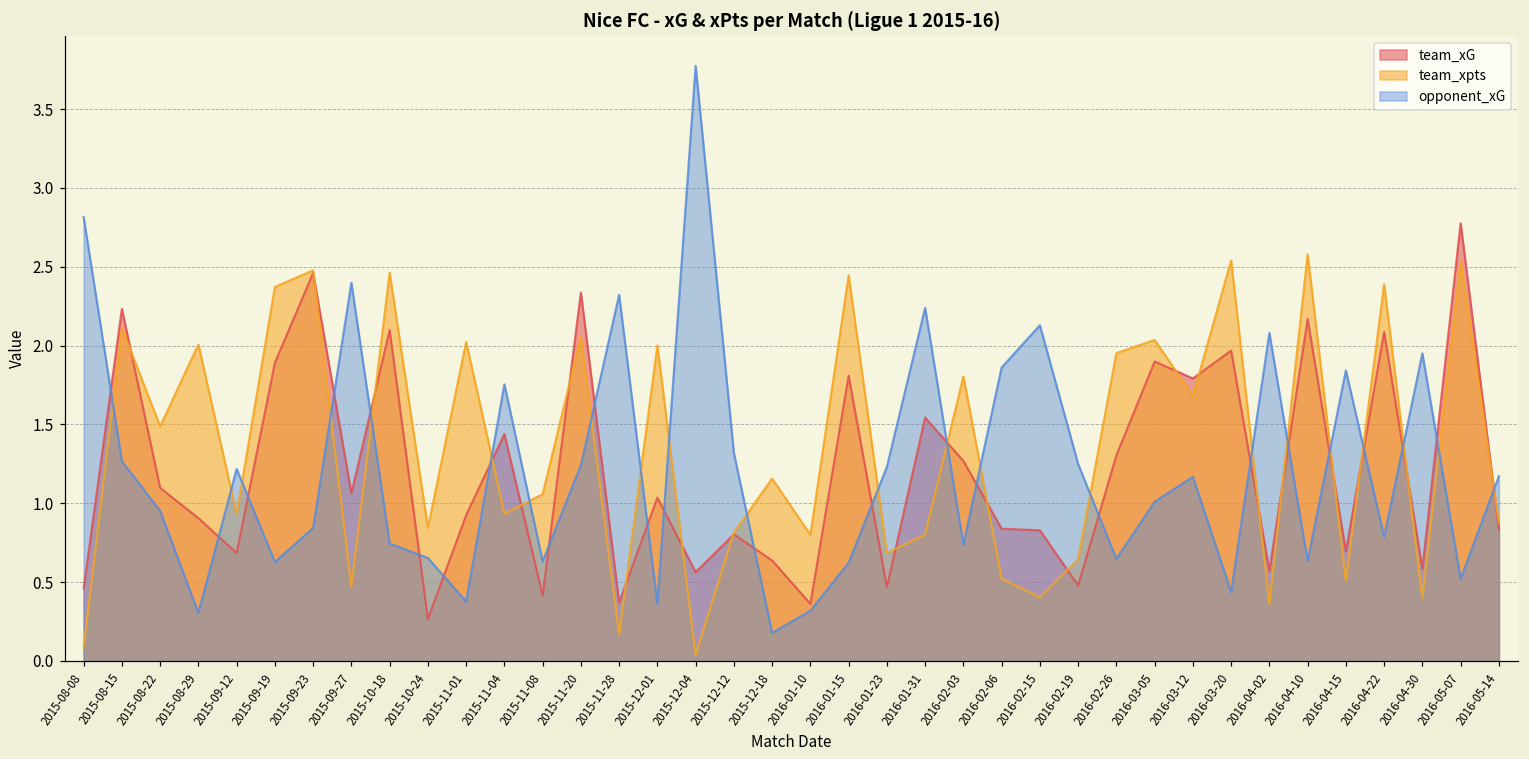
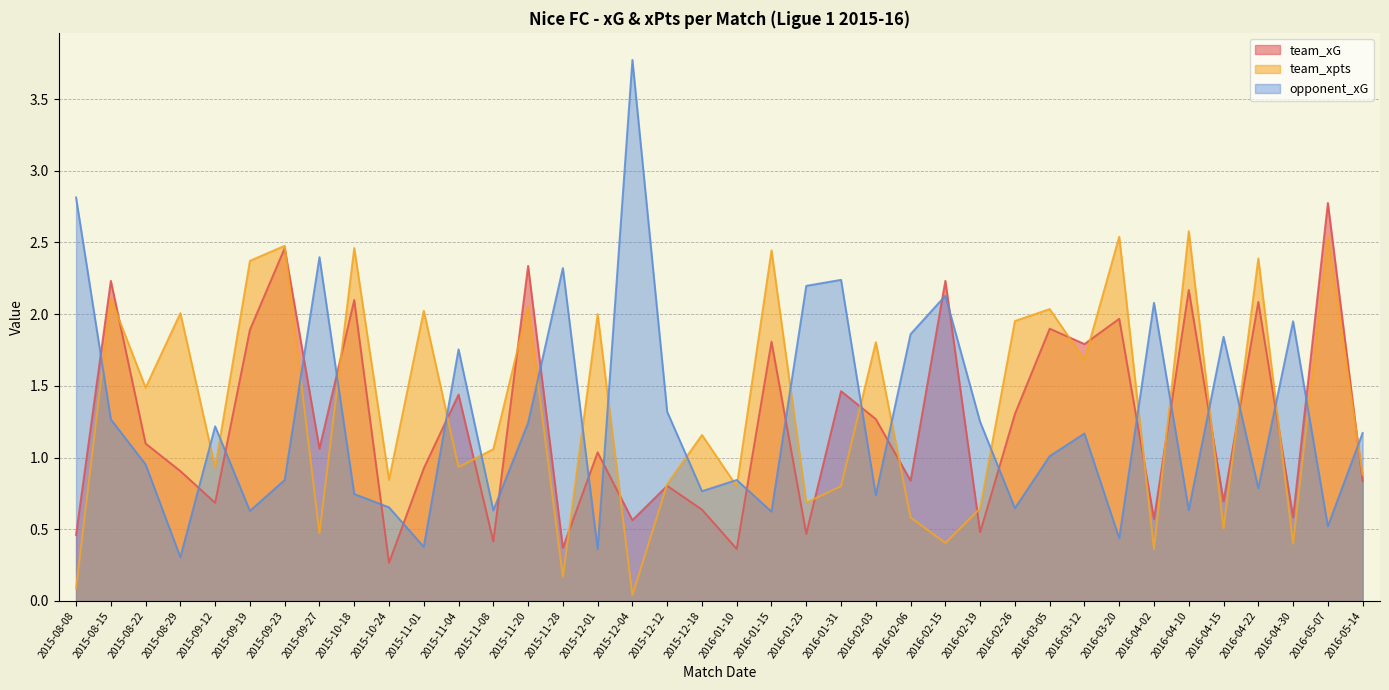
  {
    "team_xG": {
      "2015-08-08": 0.46,
      "2015-08-15": 2.23,
      "2015-08-22": 1.10,
      "2015-08-29": 0.91,
      "2015-09-12": 0.68,
      "2015-09-19": 1.89,
      "2015-09-27": 1.06,
      "2015-10-18": 2.10,
      "2015-10-24": 0.27,
      "2015-11-01": 0.92,
      "2015-11-04": 1.44,
      "2015-11-08": 0.41,
      "2015-11-20": 2.34,
      "2015-11-28": 0.37,
      "2015-12-01": 1.04,
      "2015-12-04": 0.56,
      "2015-12-18": 0.64,
      "2016-01-10": 0.36,
      "2016-01-15": 1.81,
      "2016-01-23": 0.47,
-     "2016-01-31": 1.54,
+     "2016-01-31": 1.46,
      "2016-02-03": 1.27,
      "2016-02-06": 0.84,
-     "2016-02-15": 0.83,
+     "2016-02-15": 2.23,
      "2016-02-19": 0.48,
      "2016-02-26": 1.30,
      "2016-03-05": 1.90,
      "2016-03-12": 1.79,
      "2016-03-20": 1.97,
      "2016-04-02": 0.57,
      "2016-04-10": 2.17,
      "2016-04-15": 0.69,
      "2016-04-22": 2.09,
      "2016-04-30": 0.58,
      "2016-05-07": 2.78,
      "2016-05-14": 0.84
    },
    "team_xpts": {
      "2015-08-08": 0.09,
      "2015-08-15": 2.11,
      "2015-08-22": 1.49,
      "2015-08-29": 2.01,
      "2015-09-12": 0.93,
      "2015-09-19": 2.37,
      "2015-09-27": 0.47,
      "2015-10-18": 2.46,
      "2015-10-24": 0.84,
      "2015-11-01": 2.02,
      "2015-11-04": 0.93,
      "2015-11-08": 1.06,
      "2015-11-20": 2.06,
      "2015-11-28": 0.17,
      "2015-12-01": 2.00,
      "2015-12-04": 0.04,
      "2015-12-18": 1.16,
      "2016-01-10": 0.80,
      "2016-01-15": 2.45,
      "2016-01-23": 0.69,
      "2016-01-31": 0.80,
      "2016-02-03": 1.80,
-     "2016-02-06": 0.52,
+     "2016-02-06": 0.58,
      "2016-02-15": 0.40,
      "2016-02-19": 0.65,
      "2016-02-26": 1.95,
      "2016-03-05": 2.04,
      "2016-03-12": 1.68,
      "2016-03-20": 2.54,
      "2016-04-02": 0.36,
      "2016-04-10": 2.58,
      "2016-04-15": 0.51,
      "2016-04-22": 2.39,
      "2016-04-30": 0.40,
      "2016-05-07": 2.54,
      "2016-05-14": 0.88
    },
    "opponent_xG": {
      "2015-08-08": 2.81,
      "2015-08-15": 1.27,
      "2015-08-22": 0.95,
      "2015-08-29": 0.30,
      "2015-09-12": 1.22,
      "2015-09-19": 0.63,
      "2015-09-23": 0.84,
      "2015-09-27": 2.40,
      "2015-10-18": 0.75,
      "2015-10-24": 0.65,
      "2015-11-01": 0.38,
      "2015-11-04": 1.75,
      "2015-11-08": 0.63,
      "2015-11-20": 1.24,
      "2015-11-28": 2.32,
      "2015-12-01": 0.36,
      "2015-12-04": 3.77,
      "2015-12-12": 1.32,
-     "2015-12-18": 0.18,
-     "2016-01-10": 0.32,
+     "2015-12-18": 0.77,
+     "2016-01-10": 0.84,
      "2016-01-15": 0.62,
-     "2016-01-23": 1.23,
+     "2016-01-23": 2.20,
      "2016-01-31": 2.24,
      "2016-02-03": 0.74,
      "2016-02-06": 1.86,
      "2016-02-15": 2.13,
      "2016-02-19": 1.25,
      "2016-02-26": 0.65,
      "2016-03-05": 1.01,
      "2016-03-12": 1.17,
      "2016-03-20": 0.44,
      "2016-04-02": 2.08,
      "2016-04-10": 0.63,
      "2016-04-15": 1.84,
      "2016-04-22": 0.79,
      "2016-04-30": 1.95,
      "2016-05-07": 0.52,
      "2016-05-14": 1.17
    }
  }
